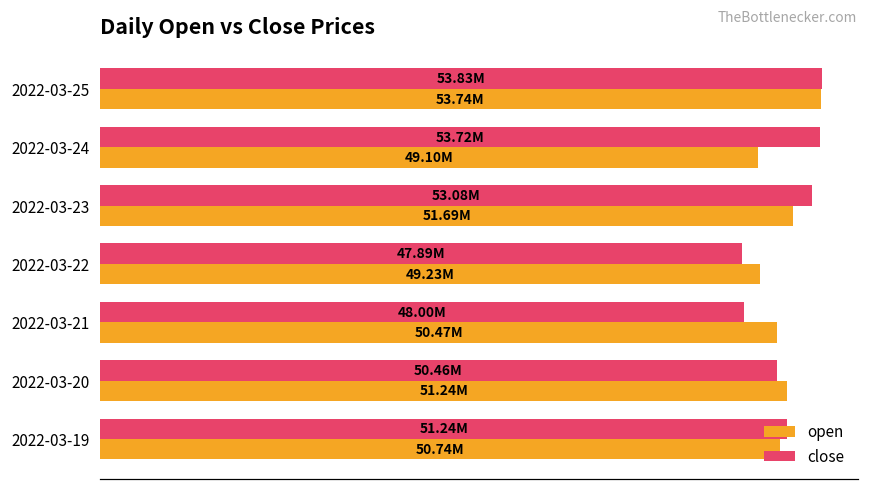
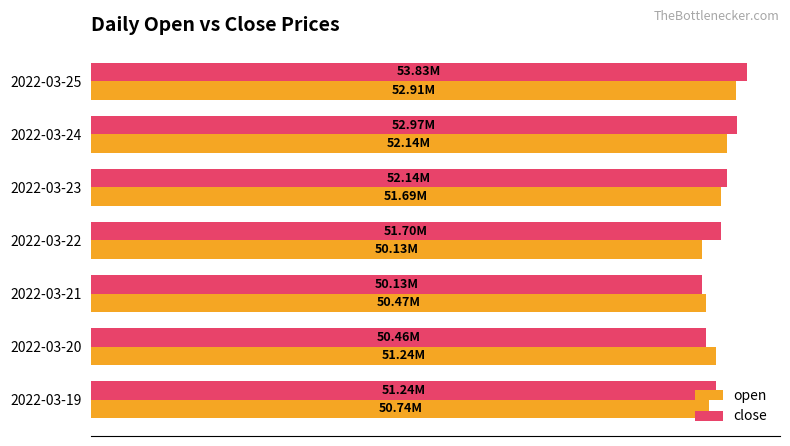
  {
    "open": {
-     "2022-03-25": "53.74M",
-     "2022-03-24": "49.10M",
+     "2022-03-25": "52.91M",
+     "2022-03-24": "52.14M",
      "2022-03-23": "51.69M",
-     "2022-03-22": "49.23M",
+     "2022-03-22": "50.13M",
      "2022-03-21": "50.47M",
      "2022-03-20": "51.24M",
      "2022-03-19": "50.74M"
    },
    "close": {
      "2022-03-25": "53.83M",
-     "2022-03-24": "53.72M",
-     "2022-03-23": "53.08M",
-     "2022-03-22": "47.89M",
-     "2022-03-21": "48.00M",
+     "2022-03-24": "52.97M",
+     "2022-03-23": "52.14M",
+     "2022-03-22": "51.70M",
+     "2022-03-21": "50.13M",
      "2022-03-20": "50.46M",
      "2022-03-19": "51.24M"
    }
  }
